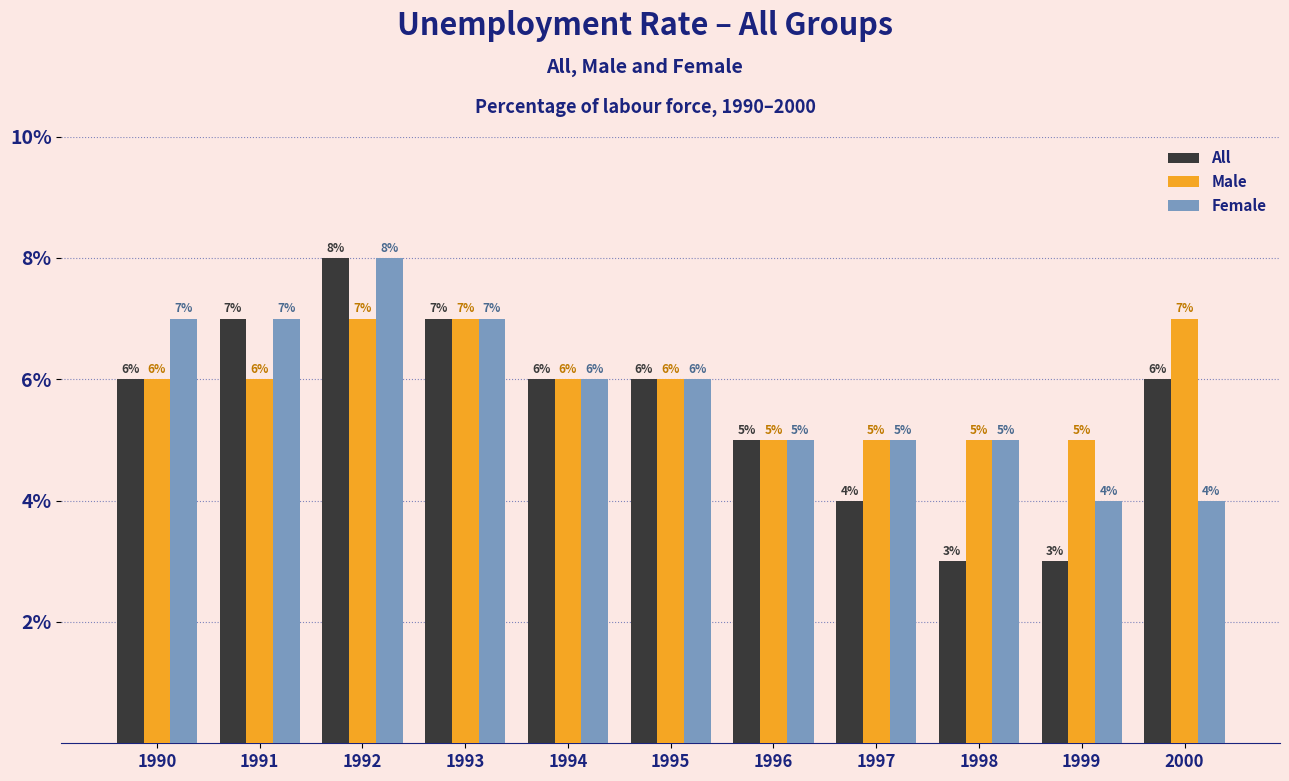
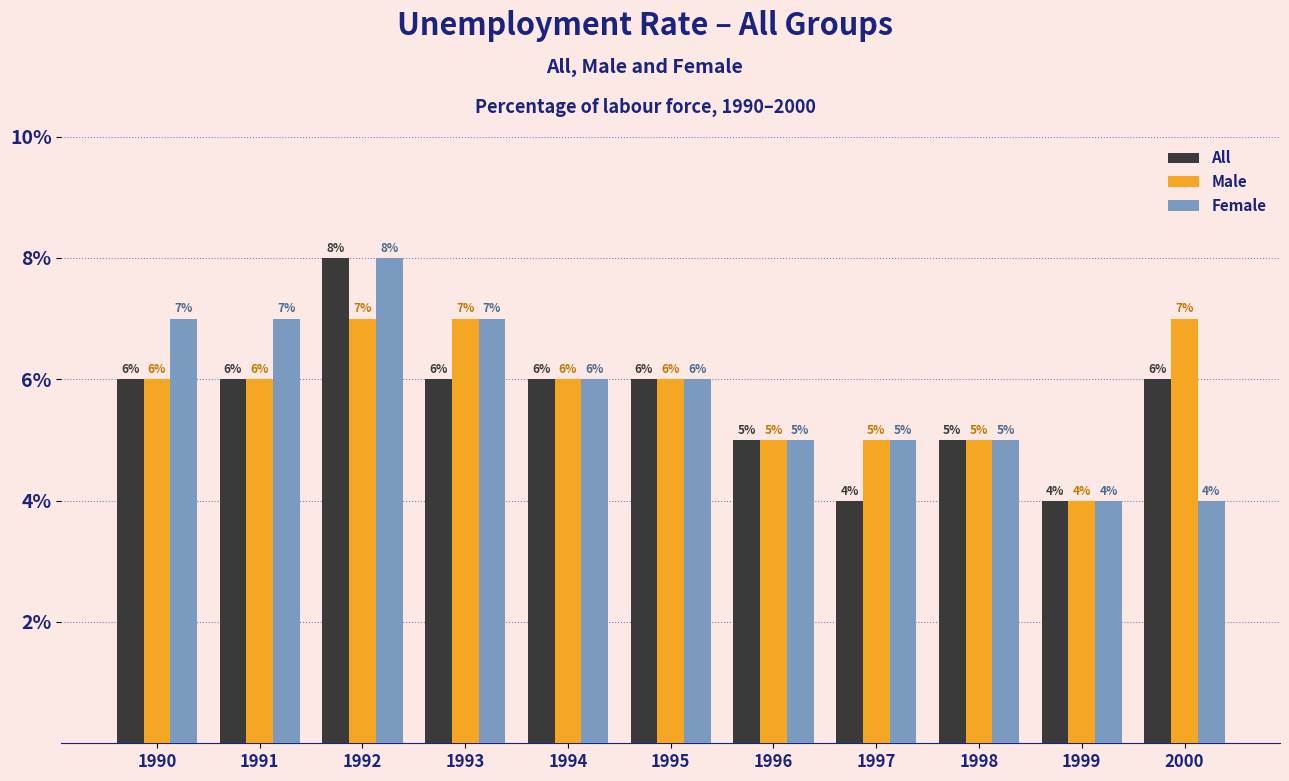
  {
    "All": {
      "1990": "6%",
-     "1991": "7%",
+     "1991": "6%",
      "1992": "8%",
-     "1993": "7%",
+     "1993": "6%",
      "1994": "6%",
      "1995": "6%",
      "1996": "5%",
      "1997": "4%",
-     "1998": "3%",
-     "1999": "3%",
+     "1998": "5%",
+     "1999": "4%",
      "2000": "6%"
    },
    "Male": {
      "1990": "6%",
      "1991": "6%",
      "1992": "7%",
      "1993": "7%",
      "1994": "6%",
      "1995": "6%",
      "1996": "5%",
      "1997": "5%",
      "1998": "5%",
-     "1999": "5%",
+     "1999": "4%",
      "2000": "7%"
    },
    "Female": {
      "1990": "7%",
      "1991": "7%",
      "1992": "8%",
      "1993": "7%",
      "1994": "6%",
      "1995": "6%",
      "1996": "5%",
      "1997": "5%",
      "1998": "5%",
      "1999": "4%",
      "2000": "4%"
    }
  }
